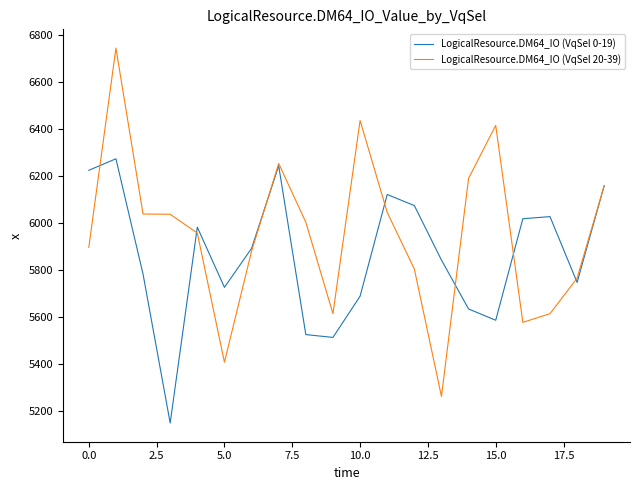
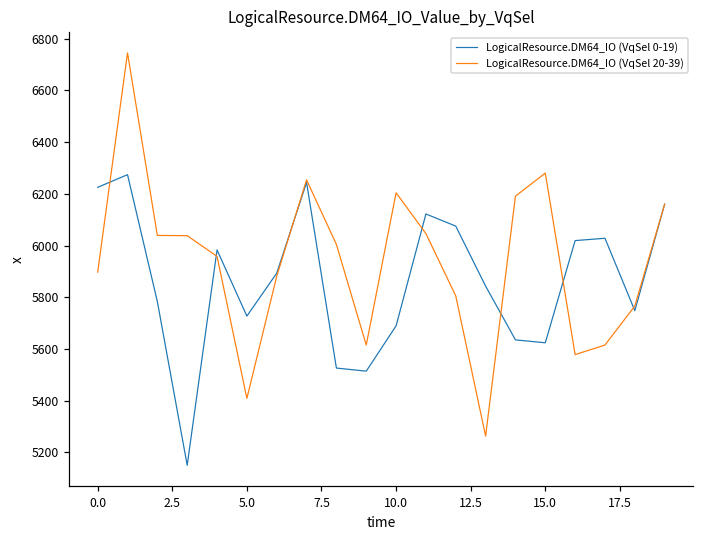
  {
    "LogicalResource.DM64_IO (VqSel 0-19)": {
      "0.0": 6230,
      "5.0": 5730,
      "10.0": 5690,
-     "15.0": 5590
+     "15.0": 5620
    },
    "LogicalResource.DM64_IO (VqSel 20-39)": {
      "0.0": 5900,
      "5.0": 5410,
-     "10.0": 6440,
-     "15.0": 6420
+     "10.0": 6200,
+     "15.0": 6280
    }
  }
